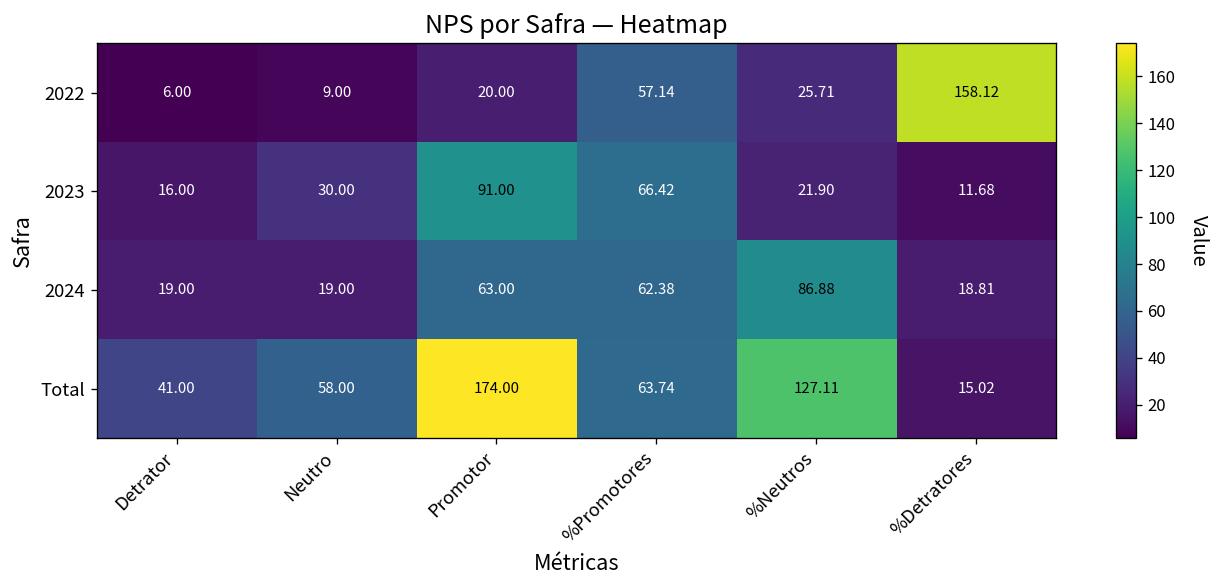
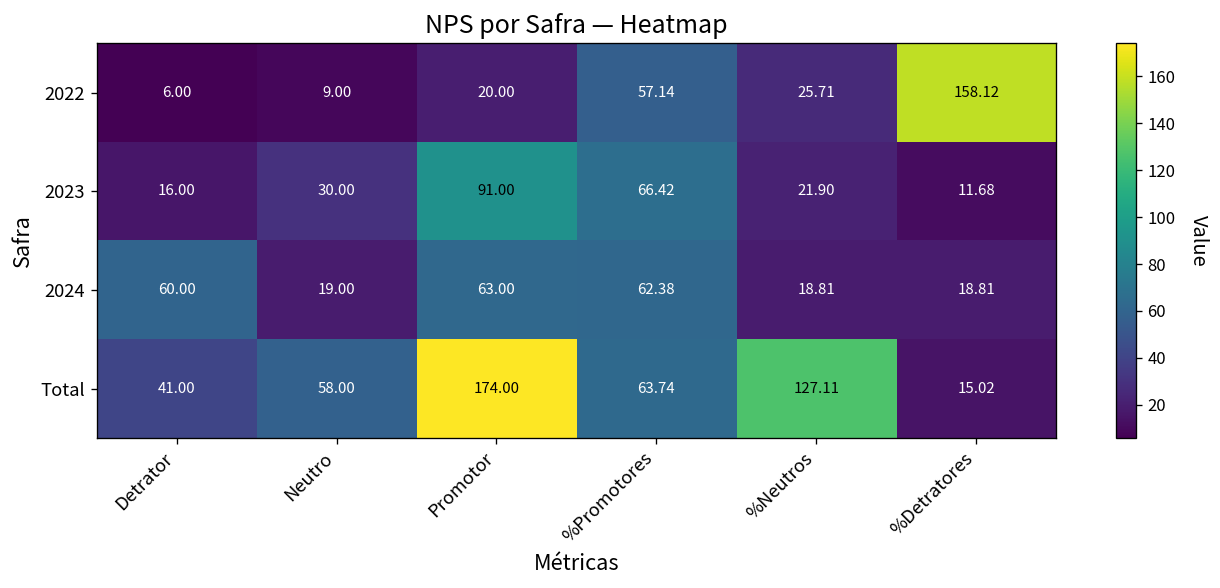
  {
    "2022": {
      "Detrator": 6.00,
      "Neutro": 9.00,
      "Promotor": 20.00,
      "%Promotores": 57.14,
      "%Neutros": 25.71,
      "%Detratores": 158.12
    },
    "2023": {
      "Detrator": 16.00,
      "Neutro": 30.00,
      "Promotor": 91.00,
      "%Promotores": 66.42,
      "%Neutros": 21.90,
      "%Detratores": 11.68
    },
    "2024": {
-     "Detrator": 19.00,
+     "Detrator": 60.00,
      "Neutro": 19.00,
      "Promotor": 63.00,
      "%Promotores": 62.38,
-     "%Neutros": 86.88,
+     "%Neutros": 18.81,
      "%Detratores": 18.81
    },
    "Total": {
      "Detrator": 41.00,
      "Neutro": 58.00,
      "Promotor": 174.00,
      "%Promotores": 63.74,
      "%Neutros": 127.11,
      "%Detratores": 15.02
    }
  }
